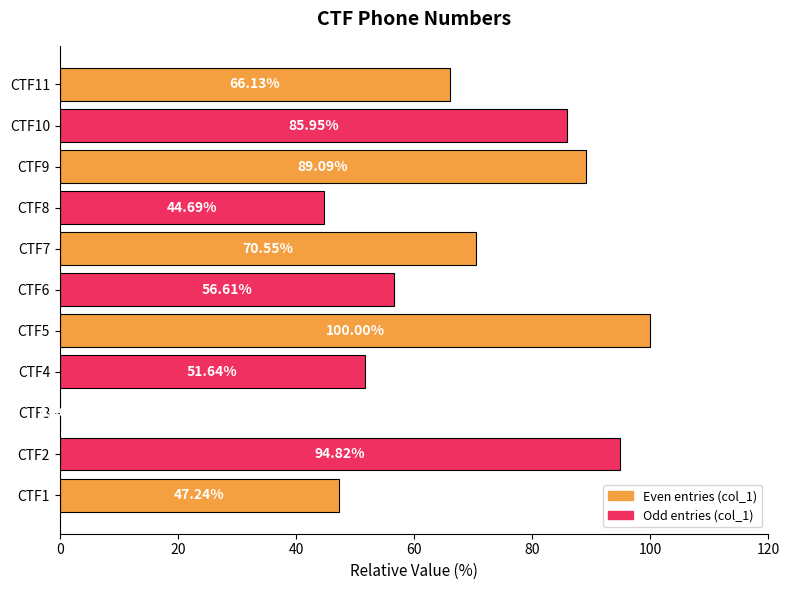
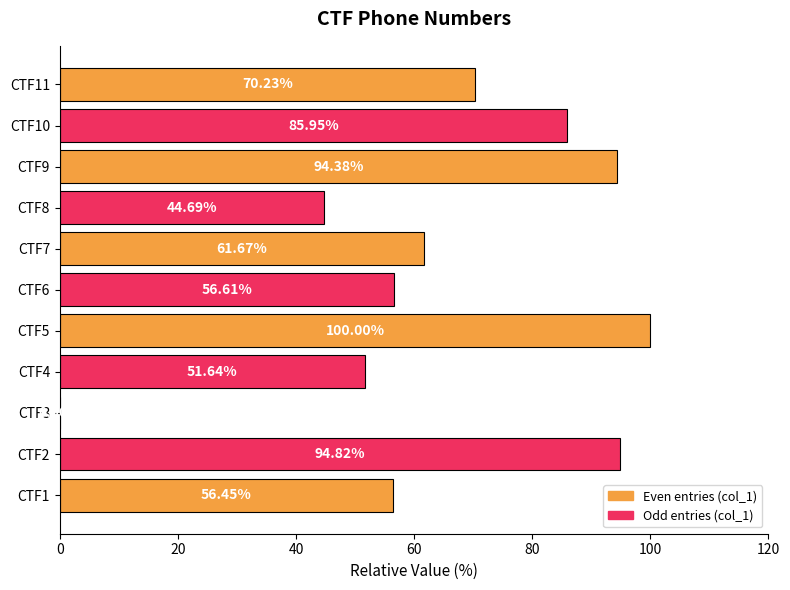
  {
-   "CTF11": "66.13%",
+   "CTF11": "70.23%",
    "CTF10": "85.95%",
-   "CTF9": "89.09%",
+   "CTF9": "94.38%",
    "CTF8": "44.69%",
-   "CTF7": "70.55%",
+   "CTF7": "61.67%",
    "CTF6": "56.61%",
    "CTF5": "100.00%",
    "CTF4": "51.64%",
    "CTF2": "94.82%",
-   "CTF1": "47.24%"
+   "CTF1": "56.45%"
  }
